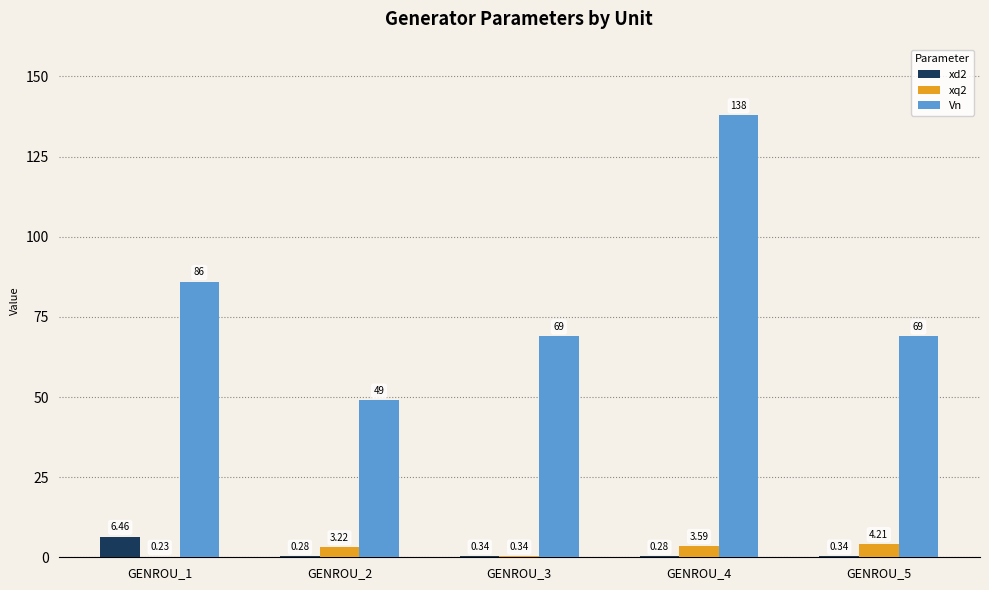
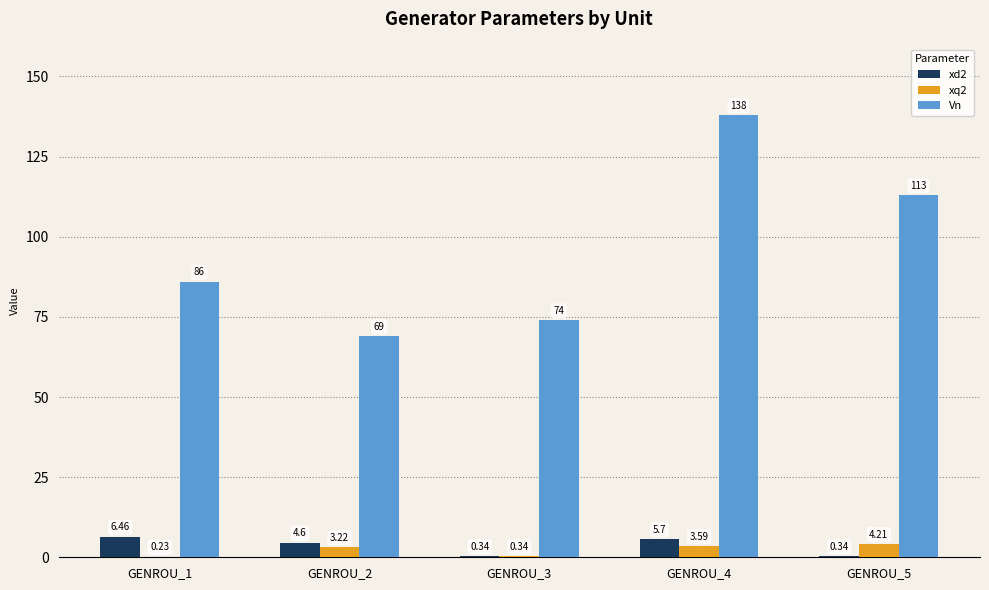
  {
    "xd2": {
-     "GENROU_2": 0.28,
-     "GENROU_4": 0.28
+     "GENROU_2": 4.6,
+     "GENROU_4": 5.7
    },
    "Vn": {
-     "GENROU_2": 49,
-     "GENROU_3": 69,
-     "GENROU_5": 69
+     "GENROU_2": 69,
+     "GENROU_3": 74,
+     "GENROU_5": 113
    }
  }
